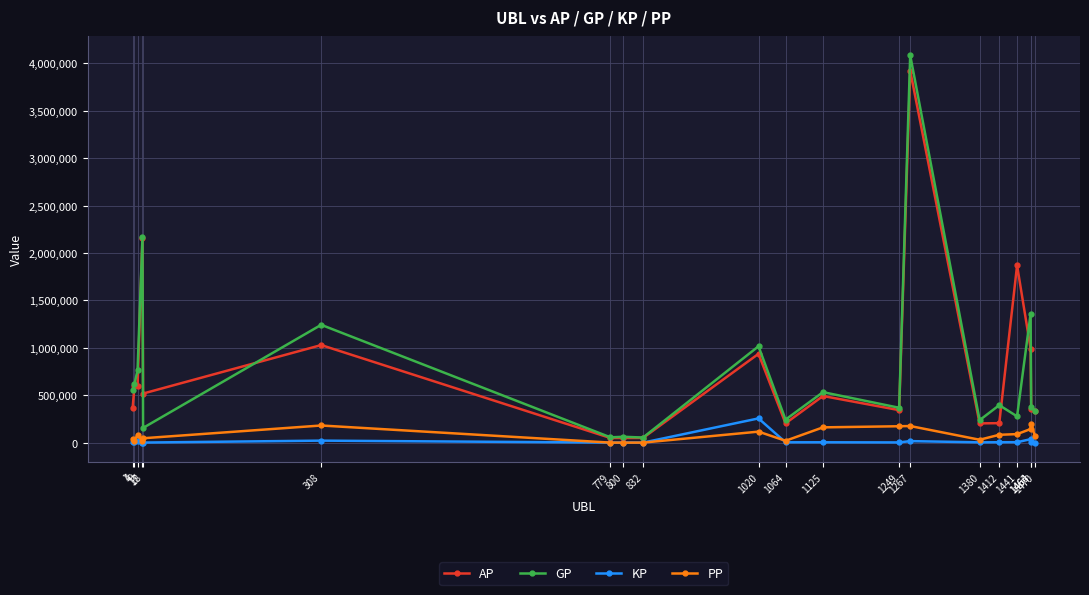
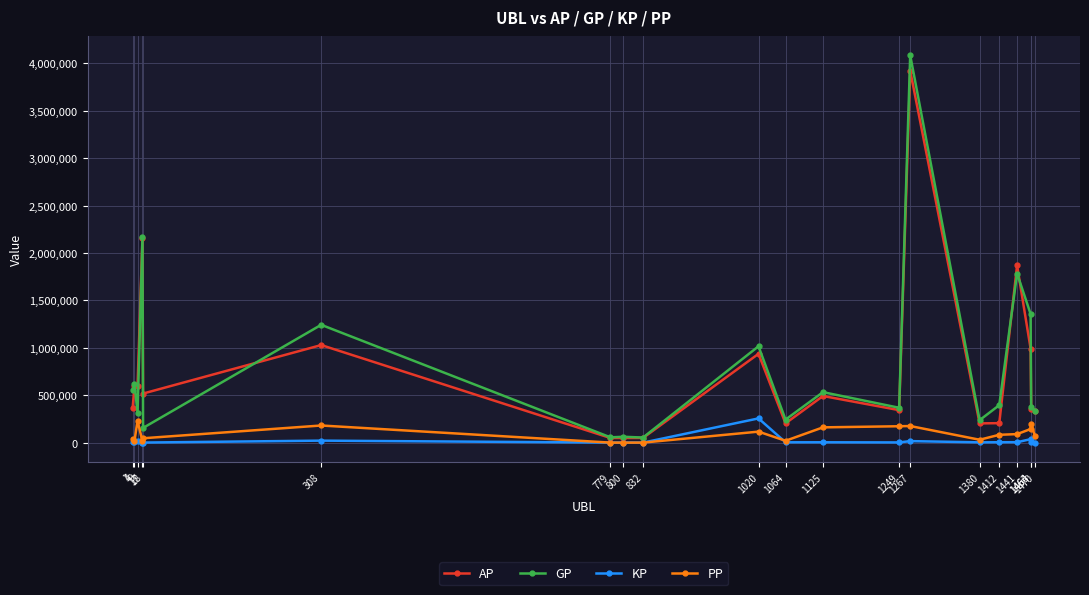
  {
    "AP": {
      "1": "400,000",
      "9": "600,000",
      "18": "500,000",
      "308": "1,000,000",
      "1020": "900,000",
      "1064": "200,000",
      "1125": "500,000",
      "1267": "3,900,000",
      "1380": "200,000",
      "1412": "200,000",
      "1441": "1,900,000",
      "1463": "1,000,000"
    },
    "GP": {
      "1": "600,000",
-     "9": "800,000",
+     "9": "300,000",
      "18": "200,000",
      "308": "1,200,000",
      "1020": "1,000,000",
      "1064": "200,000",
      "1125": "500,000",
      "1267": "4,100,000",
      "1380": "200,000",
      "1412": "400,000",
-     "1441": "300,000",
+     "1441": "1,800,000",
      "1463": "1,400,000"
    },
    "KP": {
      "9": "0",
      "308": "0",
      "1020": "300,000",
      "1125": "0",
      "1249": "0",
      "1267": "0",
      "1380": "0",
      "1412": "0",
      "1441": "0",
      "1463": "0",
      "1464": "0",
      "1470": "0"
    },
    "PP": {
      "1": "0",
-     "9": "100,000",
+     "9": "200,000",
      "18": "0",
      "308": "200,000",
      "1020": "100,000",
      "1125": "200,000",
      "1249": "200,000",
      "1267": "200,000",
      "1380": "0",
      "1412": "100,000",
      "1441": "100,000",
      "1463": "100,000",
      "1464": "200,000",
      "1470": "100,000"
    }
  }
